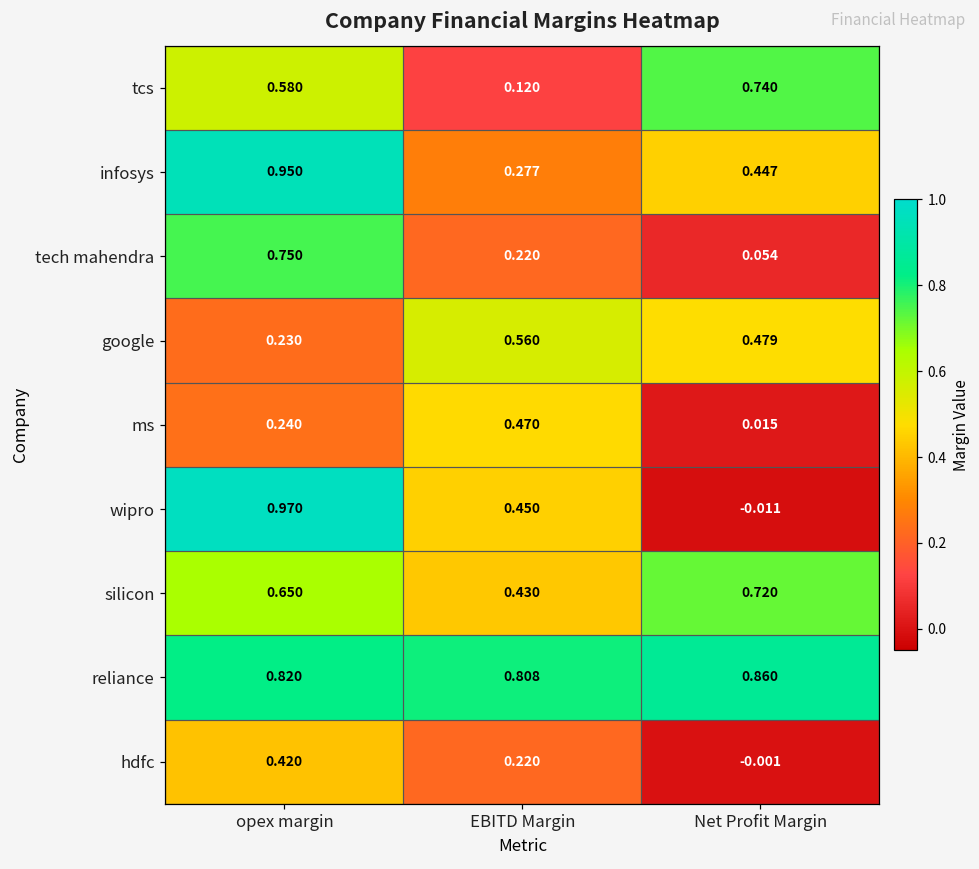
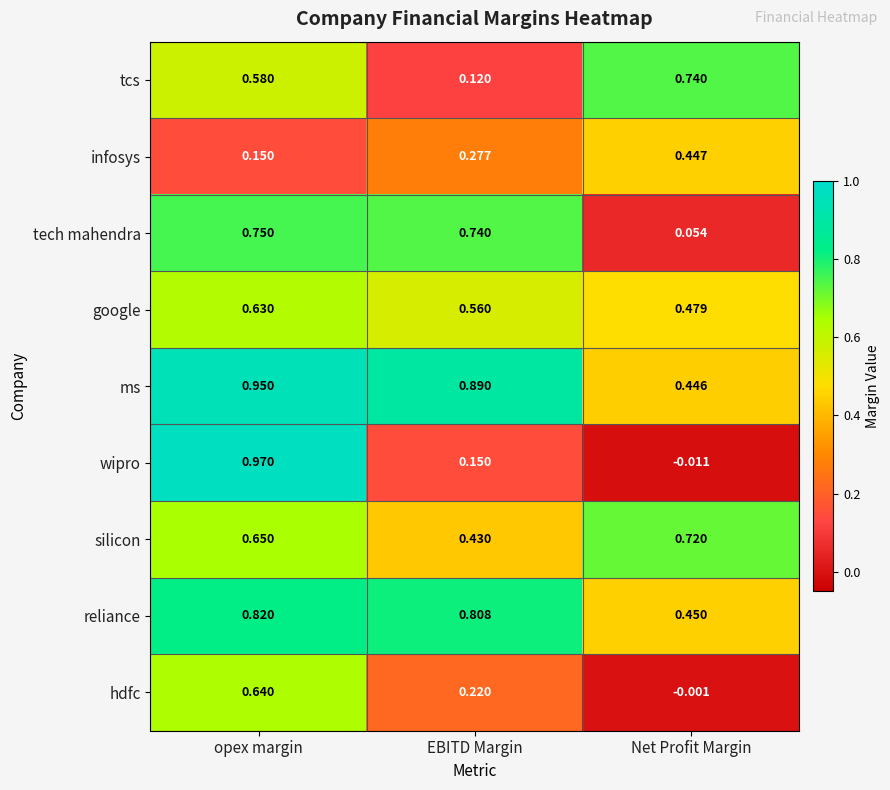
  {
    "tcs": {
      "opex margin": 0.580,
      "EBITD Margin": 0.120,
      "Net Profit Margin": 0.740
    },
    "infosys": {
-     "opex margin": 0.950,
+     "opex margin": 0.150,
      "EBITD Margin": 0.277,
      "Net Profit Margin": 0.447
    },
    "tech mahendra": {
      "opex margin": 0.750,
-     "EBITD Margin": 0.220,
+     "EBITD Margin": 0.740,
      "Net Profit Margin": 0.054
    },
    "google": {
-     "opex margin": 0.230,
+     "opex margin": 0.630,
      "EBITD Margin": 0.560,
      "Net Profit Margin": 0.479
    },
    "ms": {
-     "opex margin": 0.240,
-     "EBITD Margin": 0.470,
-     "Net Profit Margin": 0.015
+     "opex margin": 0.950,
+     "EBITD Margin": 0.890,
+     "Net Profit Margin": 0.446
    },
    "wipro": {
      "opex margin": 0.970,
-     "EBITD Margin": 0.450,
+     "EBITD Margin": 0.150,
      "Net Profit Margin": -0.011
    },
    "silicon": {
      "opex margin": 0.650,
      "EBITD Margin": 0.430,
      "Net Profit Margin": 0.720
    },
    "reliance": {
      "opex margin": 0.820,
      "EBITD Margin": 0.808,
-     "Net Profit Margin": 0.860
+     "Net Profit Margin": 0.450
    },
    "hdfc": {
-     "opex margin": 0.420,
+     "opex margin": 0.640,
      "EBITD Margin": 0.220,
      "Net Profit Margin": -0.001
    }
  }
